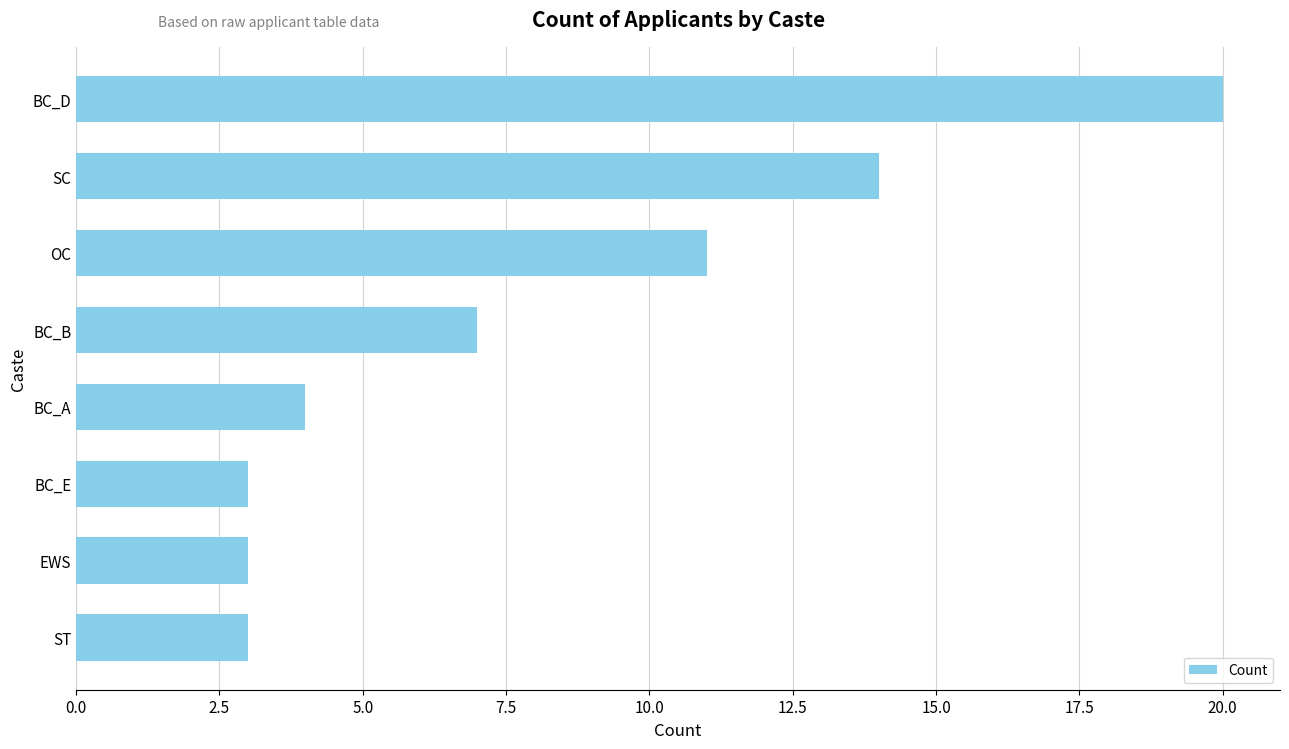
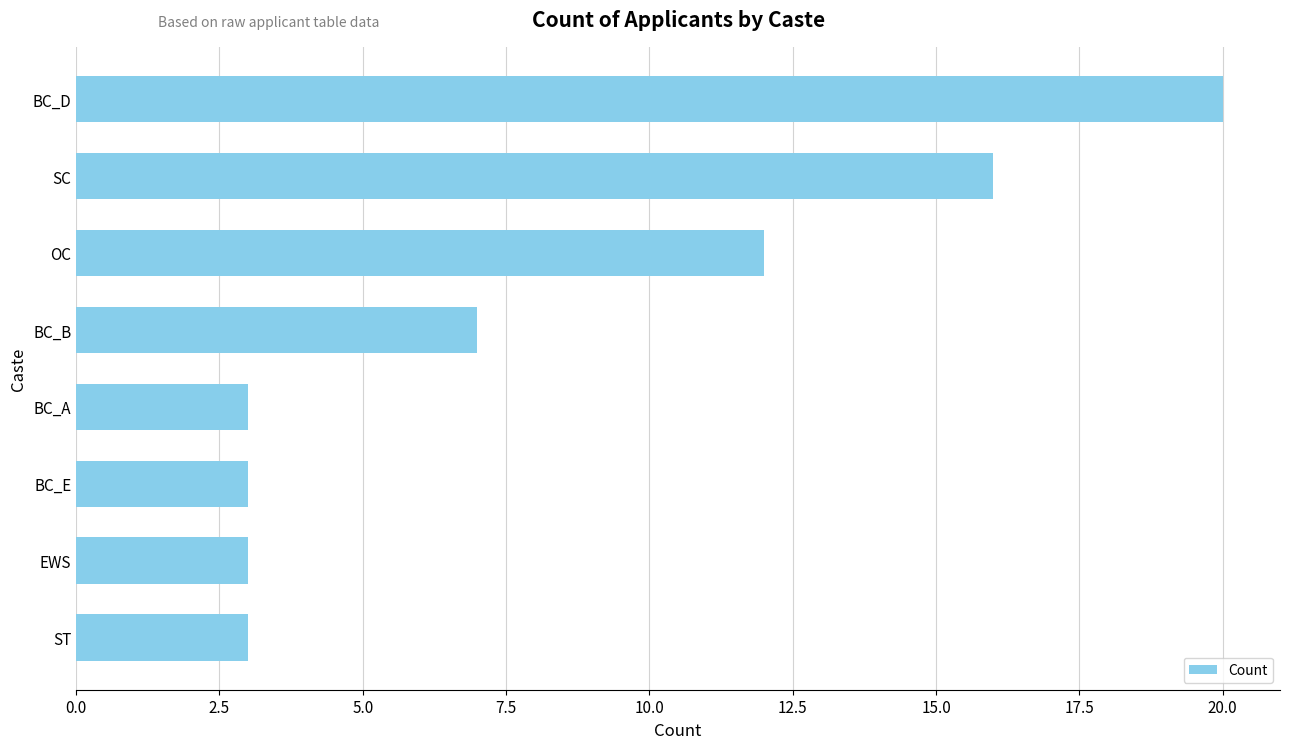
  {
    "BC_D": 20,
-   "SC": 14,
-   "OC": 11,
+   "SC": 16,
+   "OC": 12,
    "BC_B": 7,
-   "BC_A": 4,
+   "BC_A": 3,
    "BC_E": 3,
    "EWS": 3,
    "ST": 3
  }
